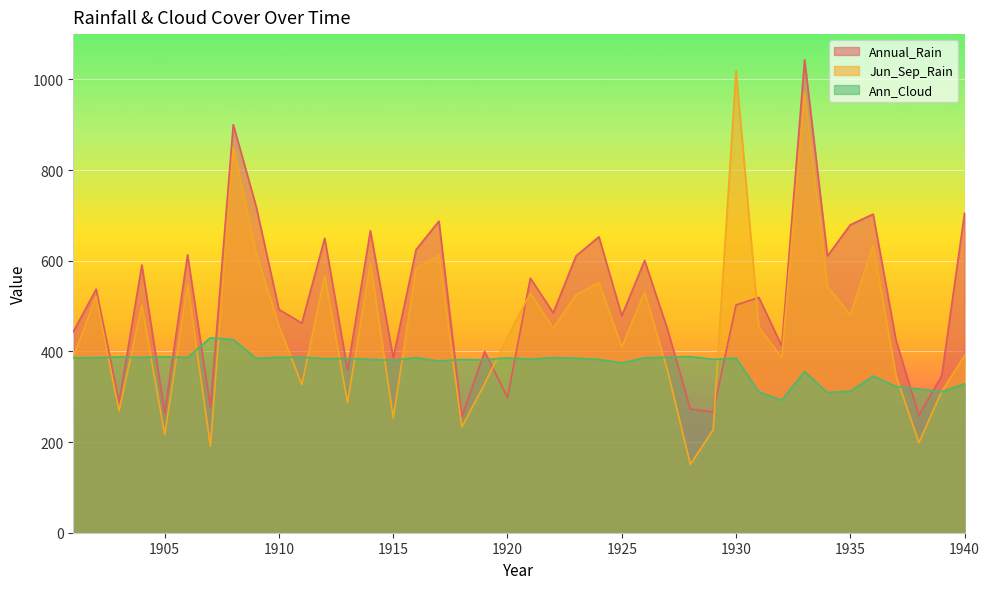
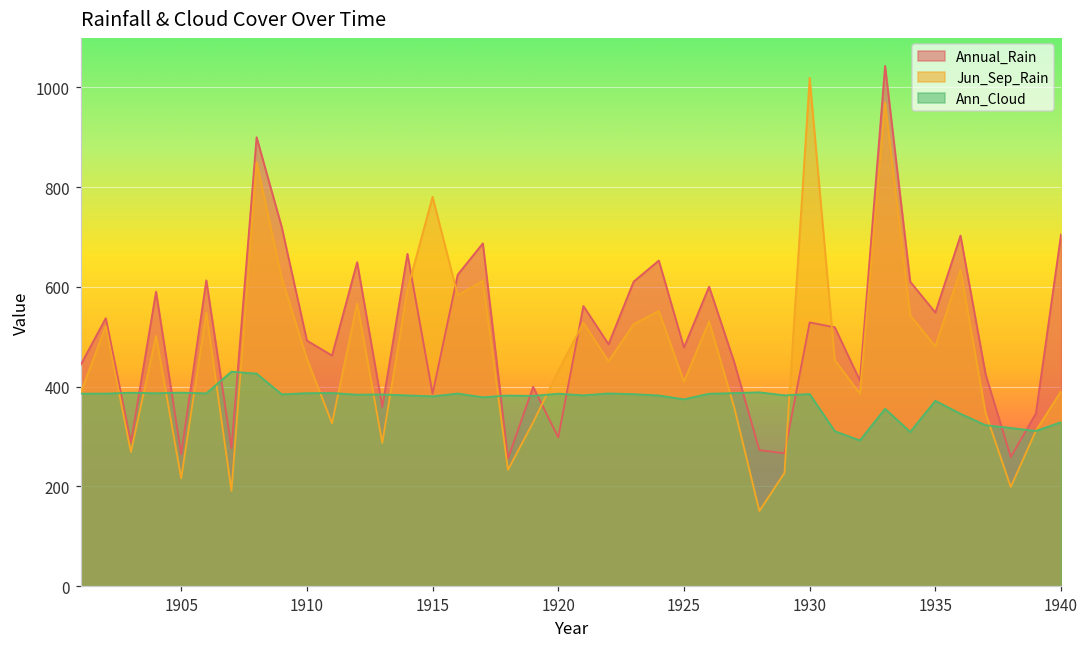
  {
    "Annual_Rain": {
      "1905": 260,
      "1910": 490,
      "1920": 300,
      "1925": 480,
-     "1930": 500,
-     "1935": 680,
+     "1930": 530,
+     "1935": 550,
      "1940": 710
    },
    "Jun_Sep_Rain": {
      "1905": 220,
      "1910": 460,
-     "1915": 250,
+     "1915": 780,
      "1920": 430,
      "1925": 410,
      "1930": 1020,
      "1935": 480,
      "1940": 390
    },
    "Ann_Cloud": {
      "1905": 390,
      "1910": 390,
      "1920": 390,
      "1925": 370,
      "1930": 390,
-     "1935": 310,
+     "1935": 370,
      "1940": 330
    }
  }
